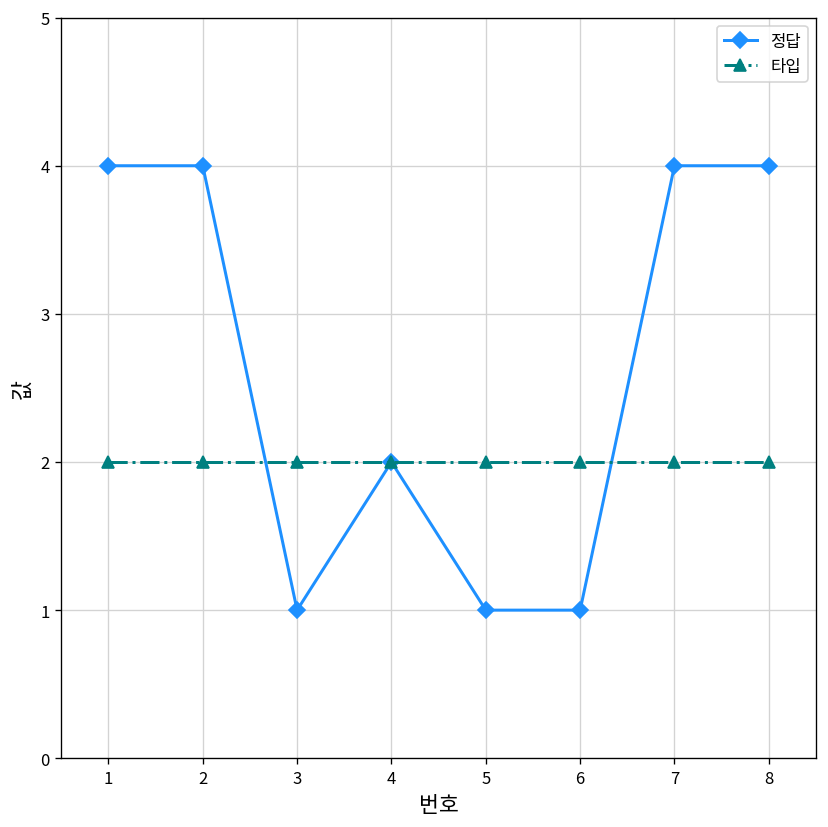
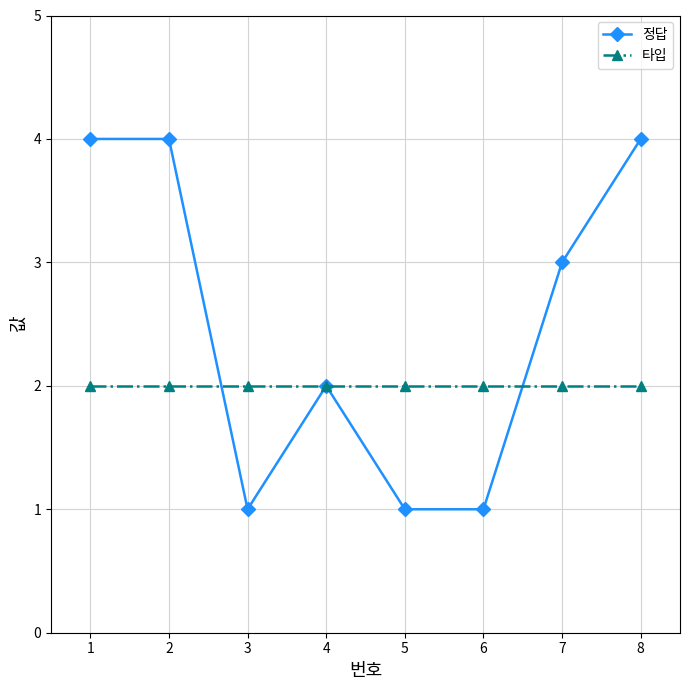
  {
    "정답": {
      "1": 4,
      "2": 4,
      "3": 1,
      "5": 1,
      "6": 1,
-     "7": 4,
+     "7": 3,
      "8": 4
    },
    "타입": {
      "1": 2,
      "2": 2,
      "3": 2,
      "5": 2,
      "6": 2,
      "7": 2,
      "8": 2
    }
  }
